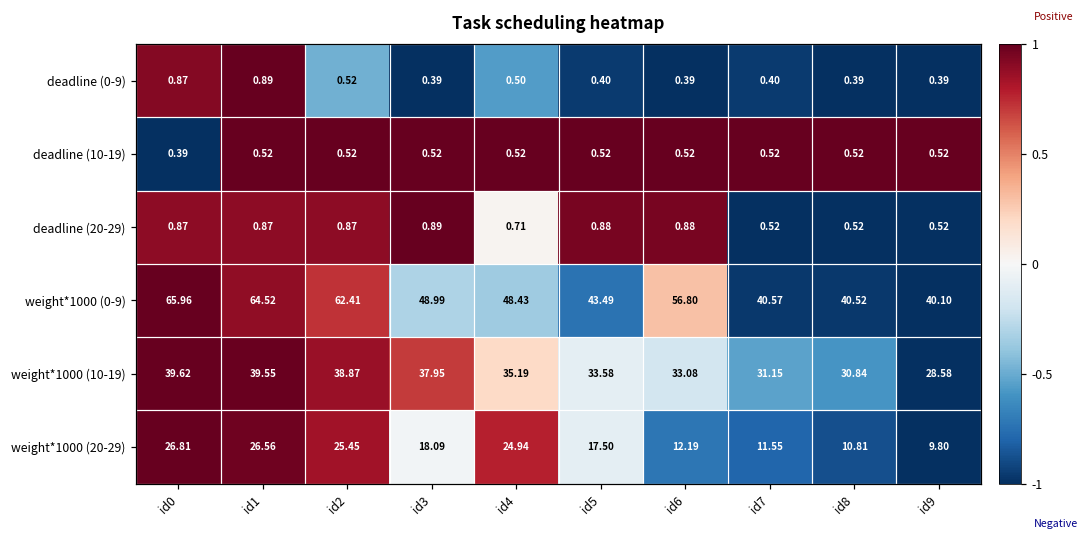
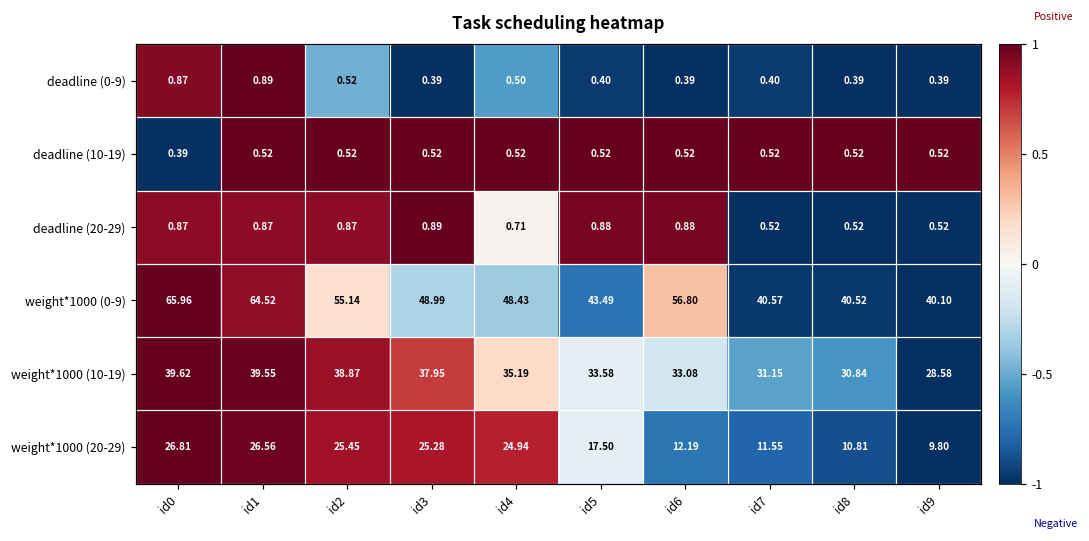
  {
    "deadline (0-9)": {
      "id0": 0.87,
      "id1": 0.89,
      "id2": 0.52,
      "id3": 0.39,
      "id4": 0.50,
      "id5": 0.40,
      "id6": 0.39,
      "id7": 0.40,
      "id8": 0.39,
      "id9": 0.39
    },
    "deadline (10-19)": {
      "id0": 0.39,
      "id1": 0.52,
      "id2": 0.52,
      "id3": 0.52,
      "id4": 0.52,
      "id5": 0.52,
      "id6": 0.52,
      "id7": 0.52,
      "id8": 0.52,
      "id9": 0.52
    },
    "deadline (20-29)": {
      "id0": 0.87,
      "id1": 0.87,
      "id2": 0.87,
      "id3": 0.89,
      "id4": 0.71,
      "id5": 0.88,
      "id6": 0.88,
      "id7": 0.52,
      "id8": 0.52,
      "id9": 0.52
    },
    "weight*1000 (0-9)": {
      "id0": 65.96,
      "id1": 64.52,
-     "id2": 62.41,
+     "id2": 55.14,
      "id3": 48.99,
      "id4": 48.43,
      "id5": 43.49,
      "id6": 56.80,
      "id7": 40.57,
      "id8": 40.52,
      "id9": 40.10
    },
    "weight*1000 (10-19)": {
      "id0": 39.62,
      "id1": 39.55,
      "id2": 38.87,
      "id3": 37.95,
      "id4": 35.19,
      "id5": 33.58,
      "id6": 33.08,
      "id7": 31.15,
      "id8": 30.84,
      "id9": 28.58
    },
    "weight*1000 (20-29)": {
      "id0": 26.81,
      "id1": 26.56,
      "id2": 25.45,
-     "id3": 18.09,
+     "id3": 25.28,
      "id4": 24.94,
      "id5": 17.50,
      "id6": 12.19,
      "id7": 11.55,
      "id8": 10.81,
      "id9": 9.80
    }
  }
